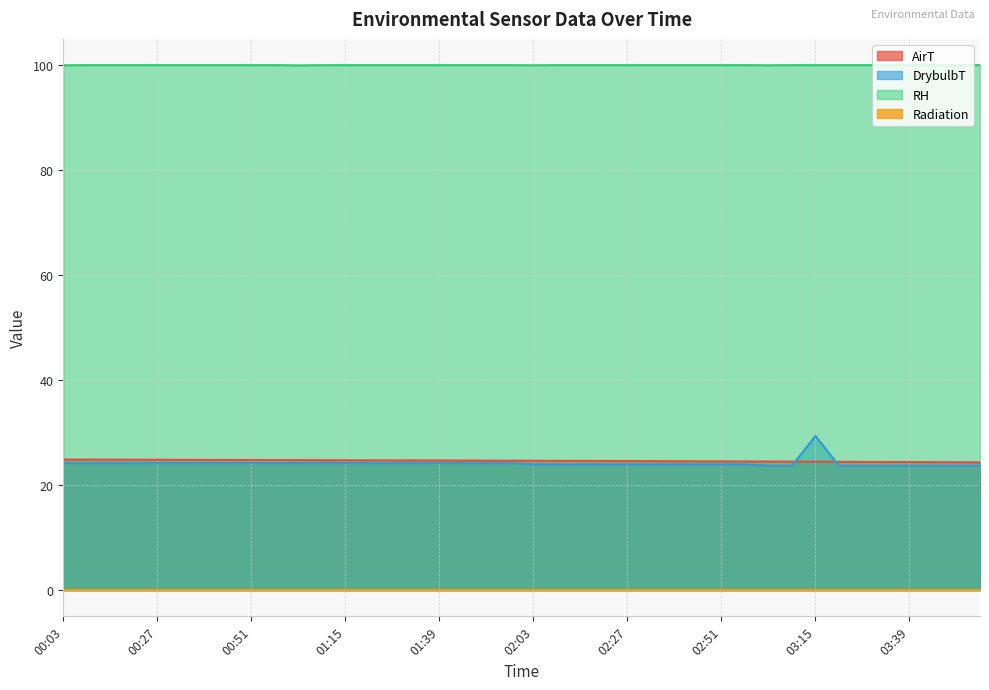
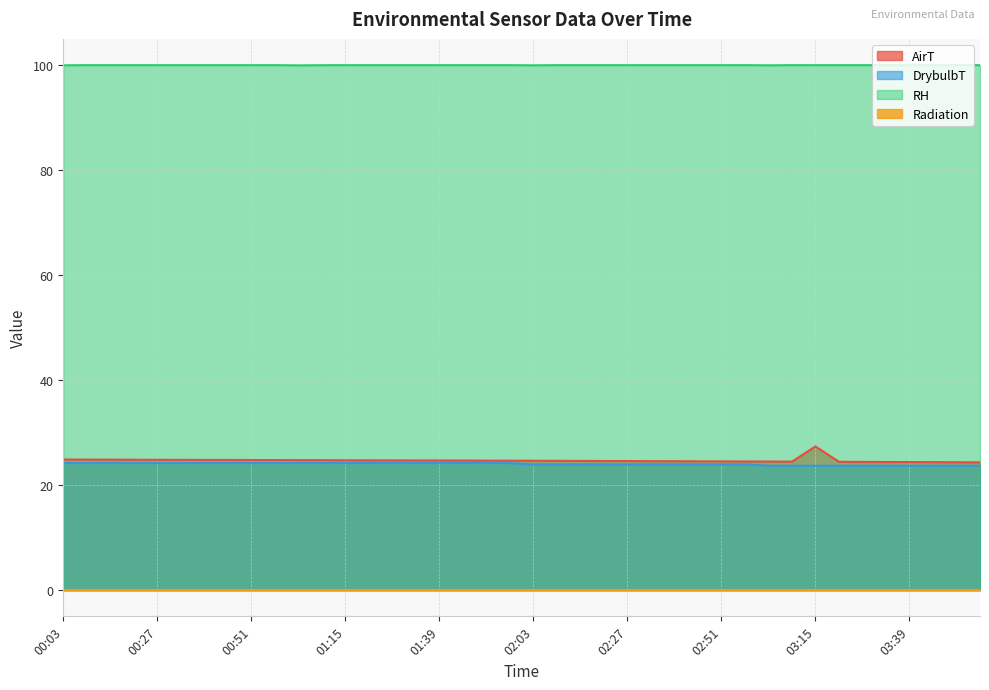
  {
    "AirT": {
      "00:03": 25,
      "00:27": 25,
      "00:51": 25,
      "01:15": 25,
      "01:39": 25,
      "02:03": 25,
      "02:27": 25,
      "02:51": 25,
-     "03:15": 24,
+     "03:15": 27,
      "03:39": 24
    },
    "DrybulbT": {
      "00:03": 24,
      "00:27": 24,
      "00:51": 24,
      "01:15": 24,
      "01:39": 24,
      "02:03": 24,
      "02:27": 24,
      "02:51": 24,
-     "03:15": 29,
+     "03:15": 24,
      "03:39": 24
    },
    "RH": {
      "00:03": 100,
      "00:27": 100,
      "00:51": 100,
      "01:15": 100,
      "01:39": 100,
      "02:03": 100,
      "02:27": 100,
      "02:51": 100,
      "03:15": 100
    },
    "Radiation": {
      "00:03": 0,
      "00:27": 0,
      "00:51": 0,
      "01:15": 0,
      "01:39": 0,
      "02:03": 0,
      "02:27": 0,
      "02:51": 0,
      "03:15": 0,
      "03:39": 0
    }
  }
